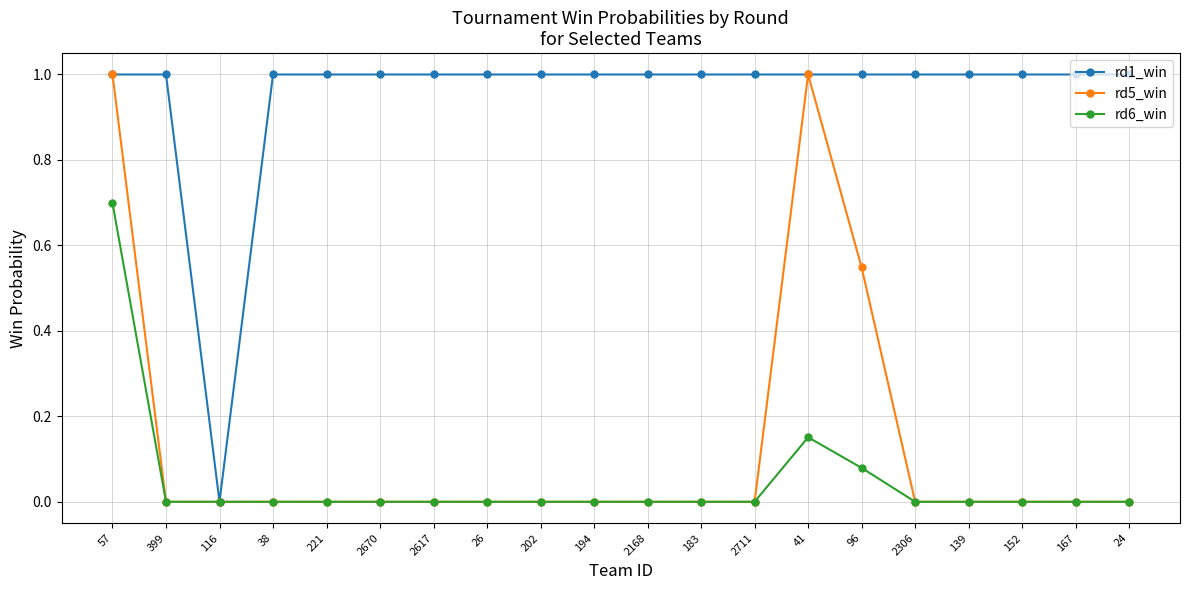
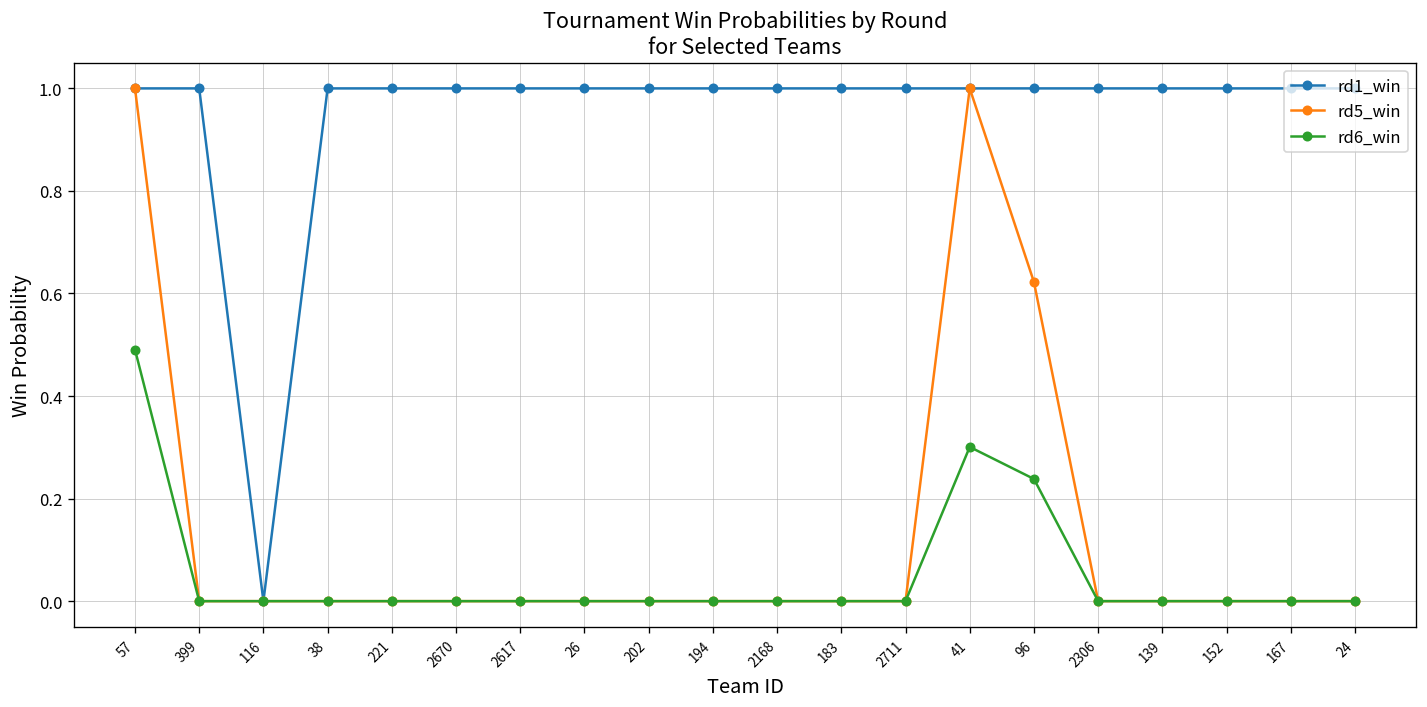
  {
    "rd1_win": {
      "399": 1.00,
      "38": 1.00,
      "221": 1.00,
      "2670": 1.00,
      "2617": 1.00,
      "26": 1.00,
      "202": 1.00,
      "194": 1.00,
      "2168": 1.00,
      "183": 1.00,
      "2711": 1.00,
      "96": 1.00,
      "2306": 1.00,
      "139": 1.00,
      "152": 1.00
    },
    "rd5_win": {
-     "96": 0.55
+     "96": 0.62
    },
    "rd6_win": {
-     "57": 0.70,
-     "41": 0.15,
-     "96": 0.08
+     "57": 0.49,
+     "41": 0.30,
+     "96": 0.24
    }
  }
